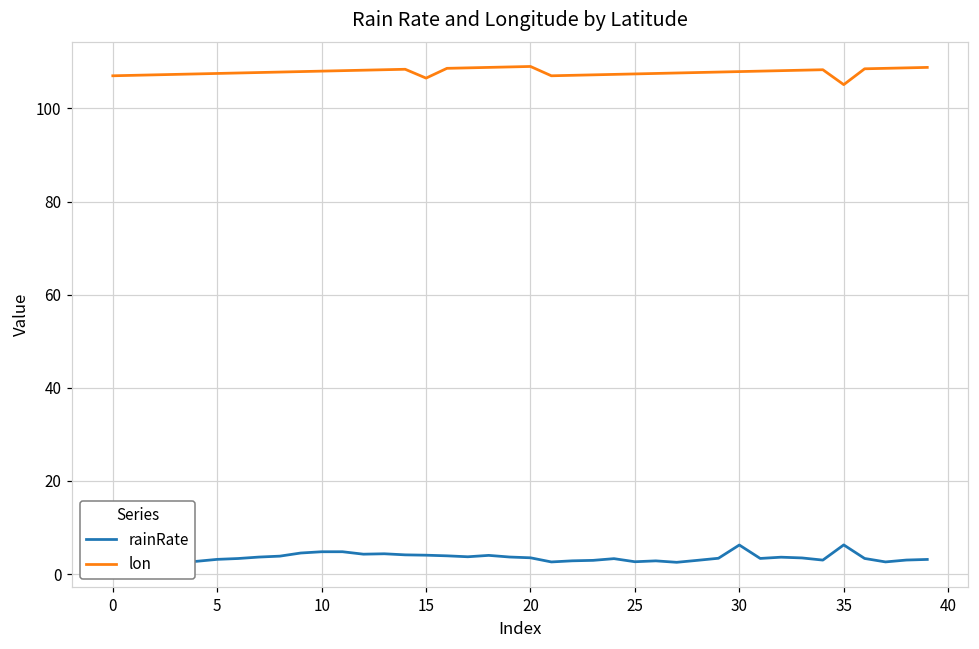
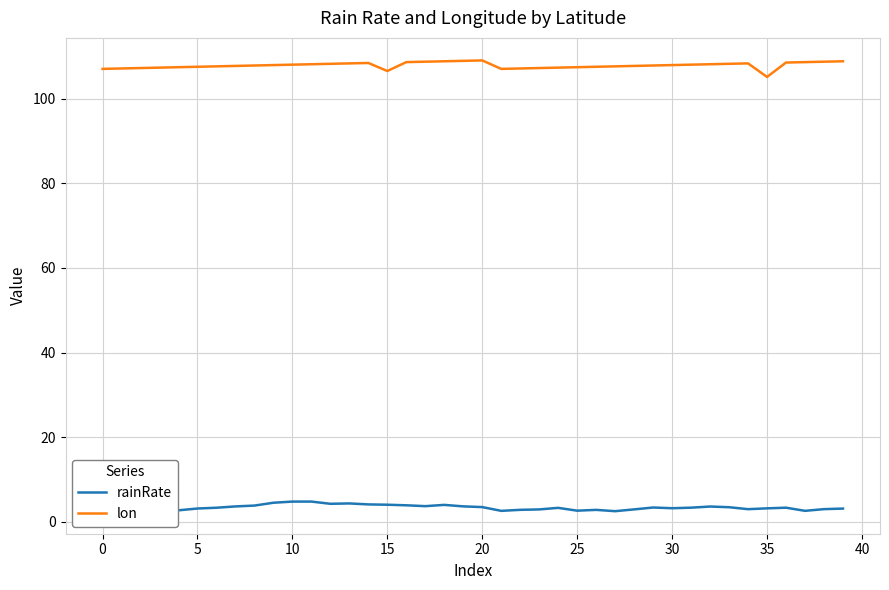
  {
    "rainRate": {
      "5": 3,
      "10": 5,
      "15": 4,
      "20": 3,
      "25": 3,
-     "30": 6,
-     "35": 6
+     "30": 3,
+     "35": 3
    },
    "lon": {
      "0": 107,
      "5": 108,
      "10": 108,
      "15": 107,
      "20": 109,
      "25": 107,
      "30": 108,
      "35": 105
    }
  }
